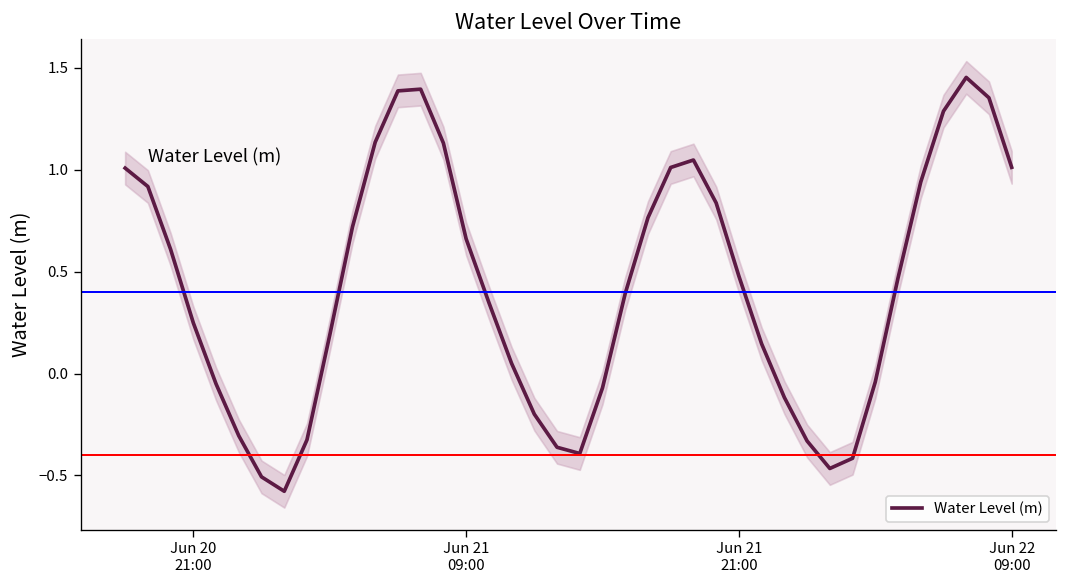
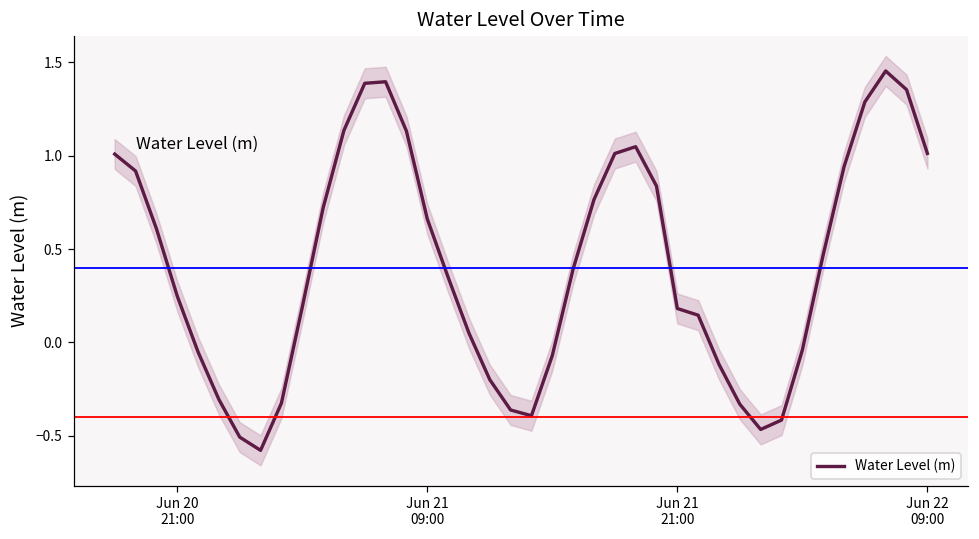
  {
    "Water Level (m)": {
      "Jun 20 21:00": 0.25,
      "Jun 21 09:00": 0.66,
-     "Jun 21 21:00": 0.48,
+     "Jun 21 21:00": 0.18,
      "Jun 22 09:00": 1.01
    }
  }
